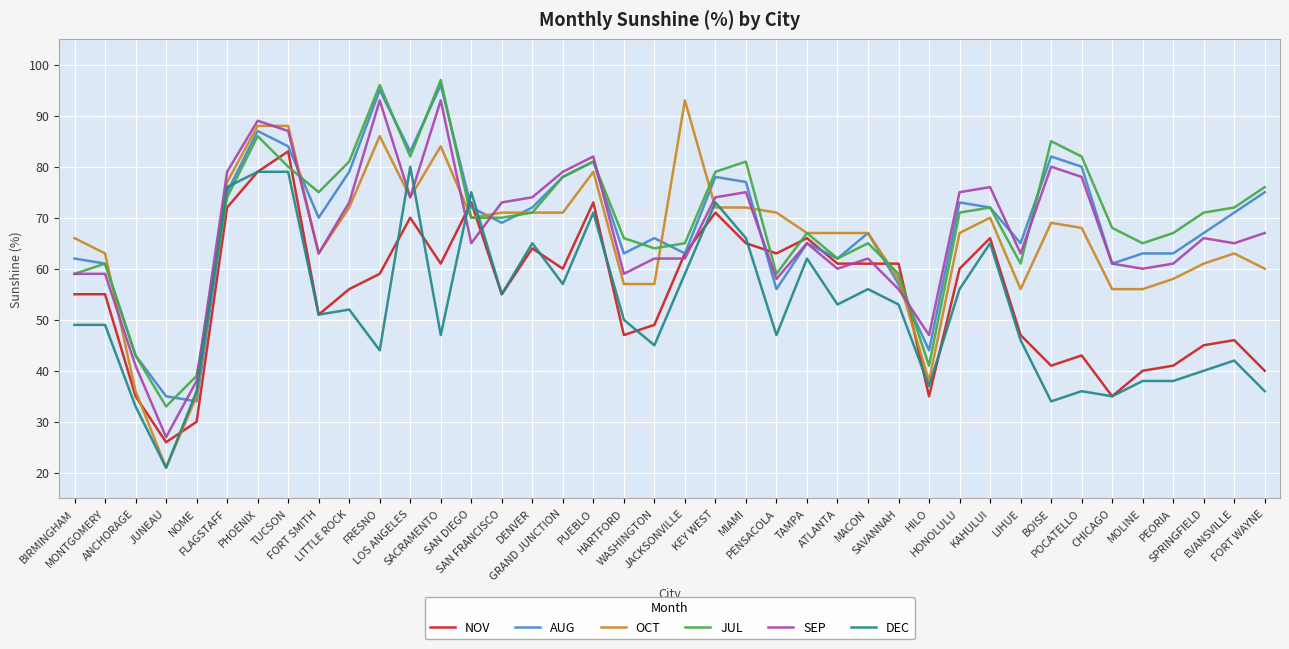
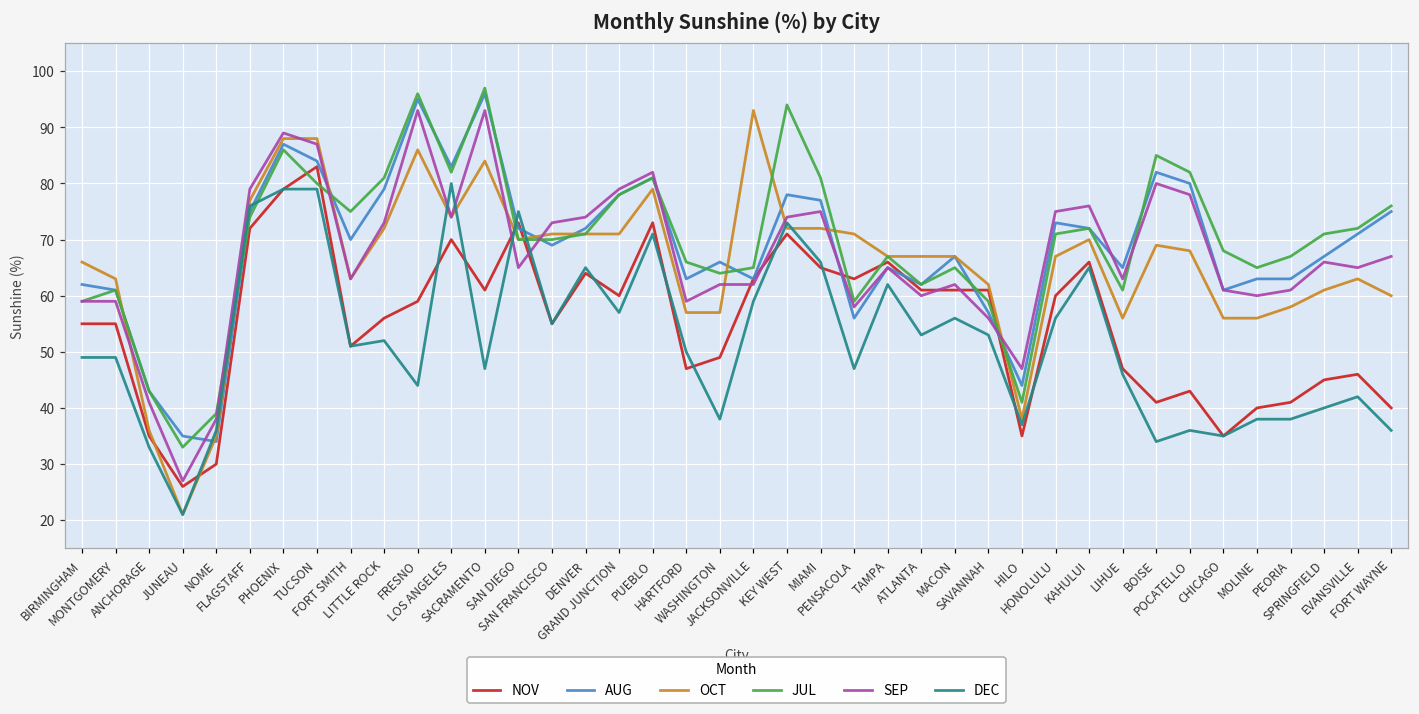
  {
    "NOV": {
      "BIRMINGHAM": 55,
      "MONTGOMERY": 55,
      "ANCHORAGE": 35,
      "JUNEAU": 26,
      "NOME": 30,
      "FLAGSTAFF": 72,
      "TUCSON": 83,
      "LITTLE ROCK": 56,
      "FRESNO": 59,
      "LOS ANGELES": 70,
      "SACRAMENTO": 61,
      "SAN DIEGO": 73,
      "DENVER": 64,
      "GRAND JUNCTION": 60,
      "PUEBLO": 73,
      "HARTFORD": 47,
      "WASHINGTON": 49,
      "KEY WEST": 71,
      "MIAMI": 65,
      "PENSACOLA": 63,
      "TAMPA": 66,
      "ATLANTA": 61,
      "MACON": 61,
      "SAVANNAH": 61,
      "HILO": 35,
      "HONOLULU": 60,
      "KAHULUI": 66,
      "LIHUE": 47,
      "BOISE": 41,
      "POCATELLO": 43,
      "MOLINE": 40,
      "PEORIA": 41,
      "SPRINGFIELD": 45,
      "EVANSVILLE": 46,
      "FORT WAYNE": 40
    },
    "AUG": {
      "BIRMINGHAM": 62,
      "JUNEAU": 35,
      "NOME": 34,
      "FLAGSTAFF": 75,
      "PHOENIX": 87,
      "TUCSON": 84,
      "FORT SMITH": 70,
      "LITTLE ROCK": 79,
      "FRESNO": 95,
      "LOS ANGELES": 83,
      "SACRAMENTO": 96,
      "SAN DIEGO": 72,
      "SAN FRANCISCO": 69,
      "DENVER": 72,
      "HARTFORD": 63,
      "WASHINGTON": 66,
      "KEY WEST": 78,
      "MIAMI": 77,
      "PENSACOLA": 56,
      "SAVANNAH": 57,
      "HILO": 44,
      "HONOLULU": 73,
      "LIHUE": 65,
      "BOISE": 82,
      "POCATELLO": 80,
      "MOLINE": 63,
      "PEORIA": 63,
      "SPRINGFIELD": 67,
      "EVANSVILLE": 71,
      "FORT WAYNE": 75
    },
    "OCT": {
      "BIRMINGHAM": 66,
      "MONTGOMERY": 63,
      "ANCHORAGE": 36,
      "NOME": 35,
      "FLAGSTAFF": 77,
      "PHOENIX": 88,
      "TUCSON": 88,
      "LITTLE ROCK": 72,
      "FRESNO": 86,
      "SACRAMENTO": 84,
      "SAN FRANCISCO": 71,
      "GRAND JUNCTION": 71,
      "PUEBLO": 79,
      "HARTFORD": 57,
      "WASHINGTON": 57,
      "JACKSONVILLE": 93,
      "KEY WEST": 72,
      "MIAMI": 72,
      "PENSACOLA": 71,
      "ATLANTA": 67,
-     "SAVANNAH": 58,
+     "SAVANNAH": 62,
      "HILO": 38,
      "HONOLULU": 67,
      "KAHULUI": 70,
      "LIHUE": 56,
      "BOISE": 69,
      "POCATELLO": 68,
      "CHICAGO": 56,
      "MOLINE": 56,
      "PEORIA": 58,
      "SPRINGFIELD": 61,
      "EVANSVILLE": 63,
      "FORT WAYNE": 60
    },
    "JUL": {
      "JUNEAU": 33,
      "NOME": 39,
      "FLAGSTAFF": 74,
      "PHOENIX": 86,
      "TUCSON": 80,
      "FORT SMITH": 75,
      "LITTLE ROCK": 81,
      "FRESNO": 96,
      "LOS ANGELES": 82,
      "SACRAMENTO": 97,
      "SAN FRANCISCO": 70,
      "HARTFORD": 66,
      "WASHINGTON": 64,
      "JACKSONVILLE": 65,
-     "KEY WEST": 79,
+     "KEY WEST": 94,
      "MIAMI": 81,
      "PENSACOLA": 59,
      "MACON": 65,
      "SAVANNAH": 59,
      "HILO": 41,
      "HONOLULU": 71,
      "LIHUE": 61,
      "BOISE": 85,
      "POCATELLO": 82,
      "CHICAGO": 68,
      "MOLINE": 65,
      "PEORIA": 67,
      "SPRINGFIELD": 71,
      "EVANSVILLE": 72,
      "FORT WAYNE": 76
    },
    "SEP": {
      "MONTGOMERY": 59,
      "ANCHORAGE": 41,
      "JUNEAU": 27,
      "NOME": 38,
      "FLAGSTAFF": 79,
      "PHOENIX": 89,
      "TUCSON": 87,
      "LITTLE ROCK": 73,
      "FRESNO": 93,
      "SACRAMENTO": 93,
      "SAN DIEGO": 65,
      "SAN FRANCISCO": 73,
      "DENVER": 74,
      "GRAND JUNCTION": 79,
      "PUEBLO": 82,
      "HARTFORD": 59,
      "WASHINGTON": 62,
      "JACKSONVILLE": 62,
      "KEY WEST": 74,
      "MIAMI": 75,
      "PENSACOLA": 58,
      "ATLANTA": 60,
      "MACON": 62,
      "SAVANNAH": 56,
      "HILO": 47,
      "HONOLULU": 75,
      "KAHULUI": 76,
      "LIHUE": 63,
      "BOISE": 80,
      "POCATELLO": 78,
      "MOLINE": 60,
      "PEORIA": 61,
      "SPRINGFIELD": 66,
      "EVANSVILLE": 65,
      "FORT WAYNE": 67
    },
    "DEC": {
      "BIRMINGHAM": 49,
      "MONTGOMERY": 49,
      "ANCHORAGE": 33,
      "NOME": 36,
      "FLAGSTAFF": 76,
      "TUCSON": 79,
      "LITTLE ROCK": 52,
      "FRESNO": 44,
      "LOS ANGELES": 80,
      "SACRAMENTO": 47,
      "SAN DIEGO": 75,
      "DENVER": 65,
      "GRAND JUNCTION": 57,
      "PUEBLO": 71,
      "HARTFORD": 50,
-     "WASHINGTON": 45,
+     "WASHINGTON": 38,
      "JACKSONVILLE": 59,
      "KEY WEST": 73,
      "MIAMI": 66,
      "PENSACOLA": 47,
      "TAMPA": 62,
      "ATLANTA": 53,
      "MACON": 56,
      "SAVANNAH": 53,
      "HILO": 37,
      "HONOLULU": 56,
      "KAHULUI": 65,
      "LIHUE": 46,
      "BOISE": 34,
      "POCATELLO": 36,
      "MOLINE": 38,
      "PEORIA": 38,
      "SPRINGFIELD": 40,
      "EVANSVILLE": 42,
      "FORT WAYNE": 36
    }
  }
